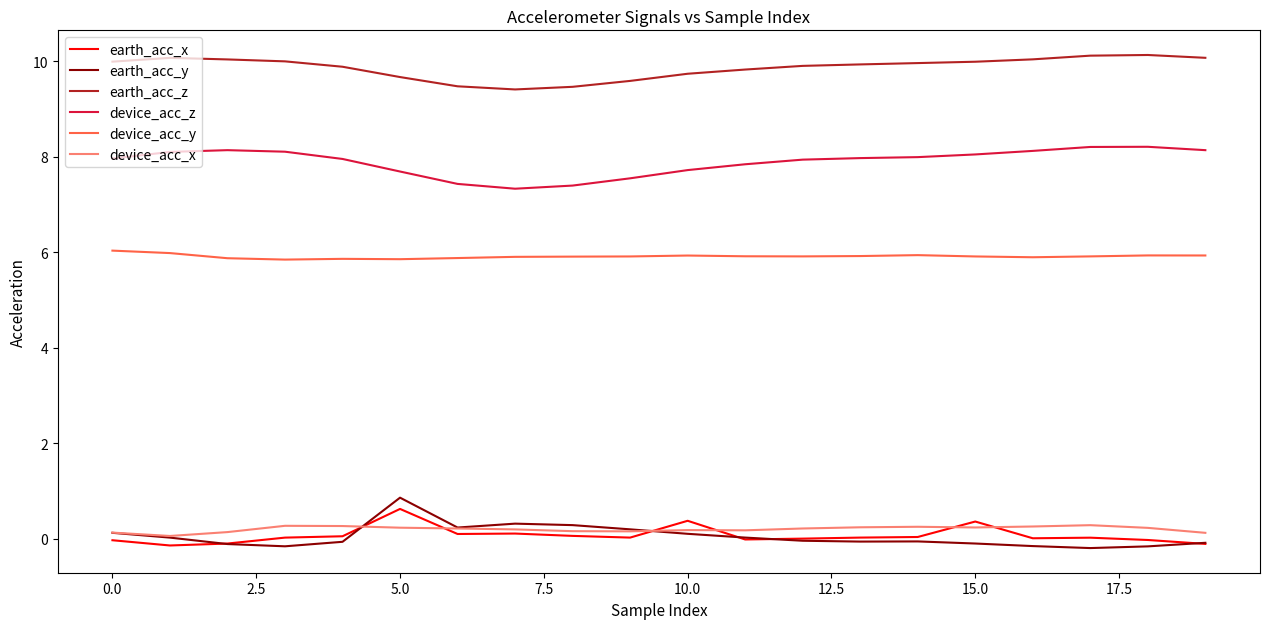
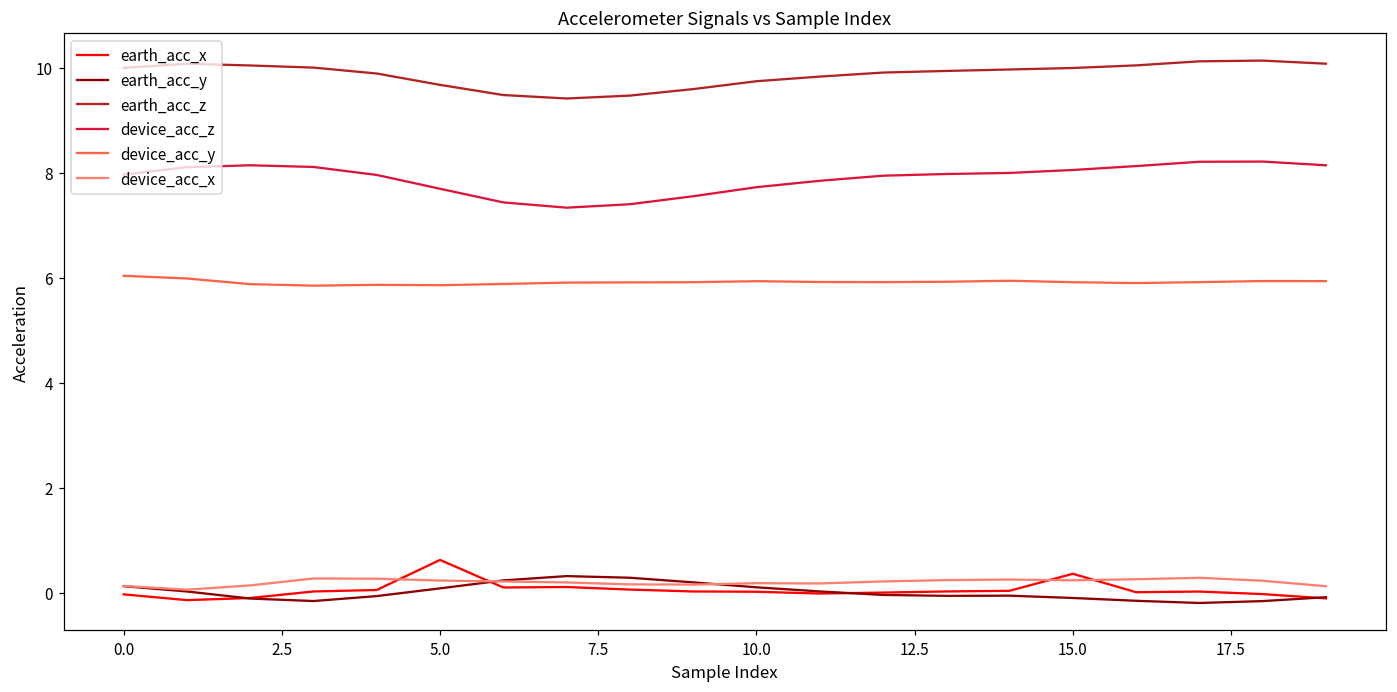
  {
    "earth_acc_x": {
      "0.0": 0.0,
      "5.0": 0.6,
-     "10.0": 0.4,
+     "10.0": 0.0,
      "15.0": 0.4
    },
    "earth_acc_y": {
-     "5.0": 0.9,
+     "5.0": 0.1,
      "10.0": 0.1,
      "15.0": -0.1
    }
  }
